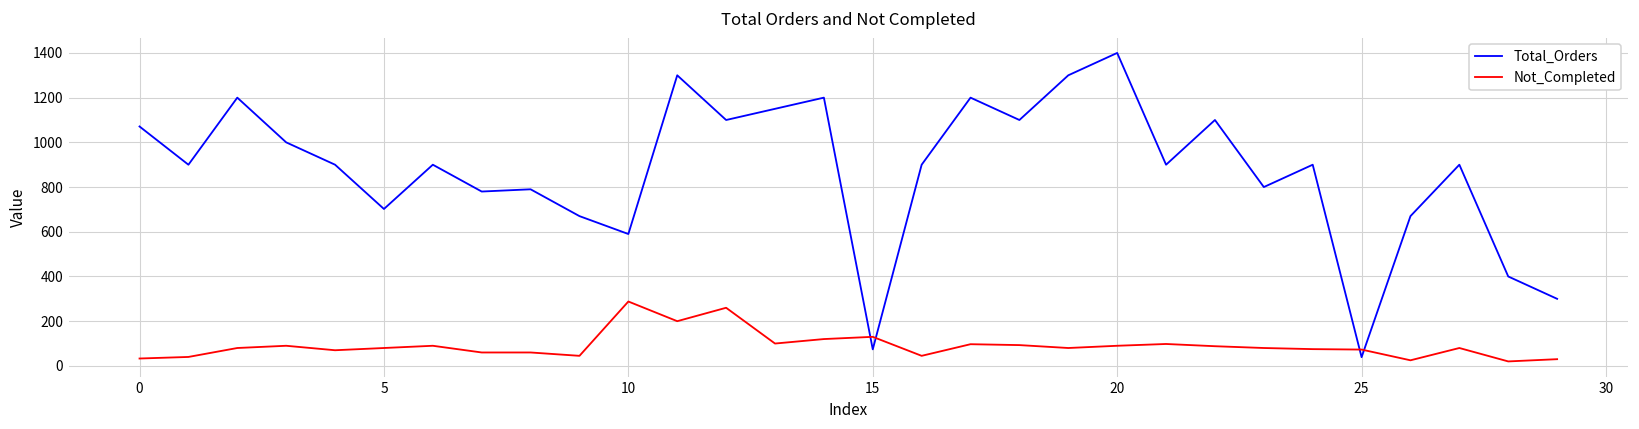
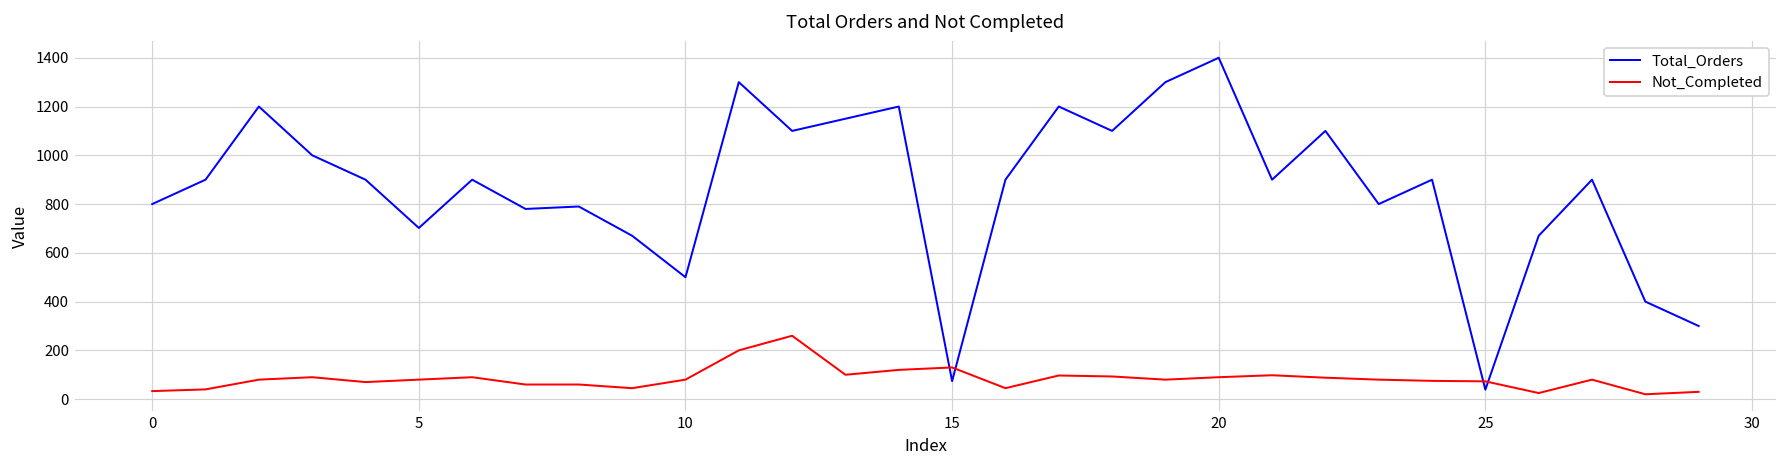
  {
    "Total_Orders": {
-     "0": 1070,
+     "0": 800,
      "5": 700,
-     "10": 590,
+     "10": 500,
      "15": 70,
      "20": 1400,
      "25": 40
    },
    "Not_Completed": {
      "0": 30,
      "5": 80,
-     "10": 290,
+     "10": 80,
      "15": 130,
      "20": 90,
      "25": 70
    }
  }
